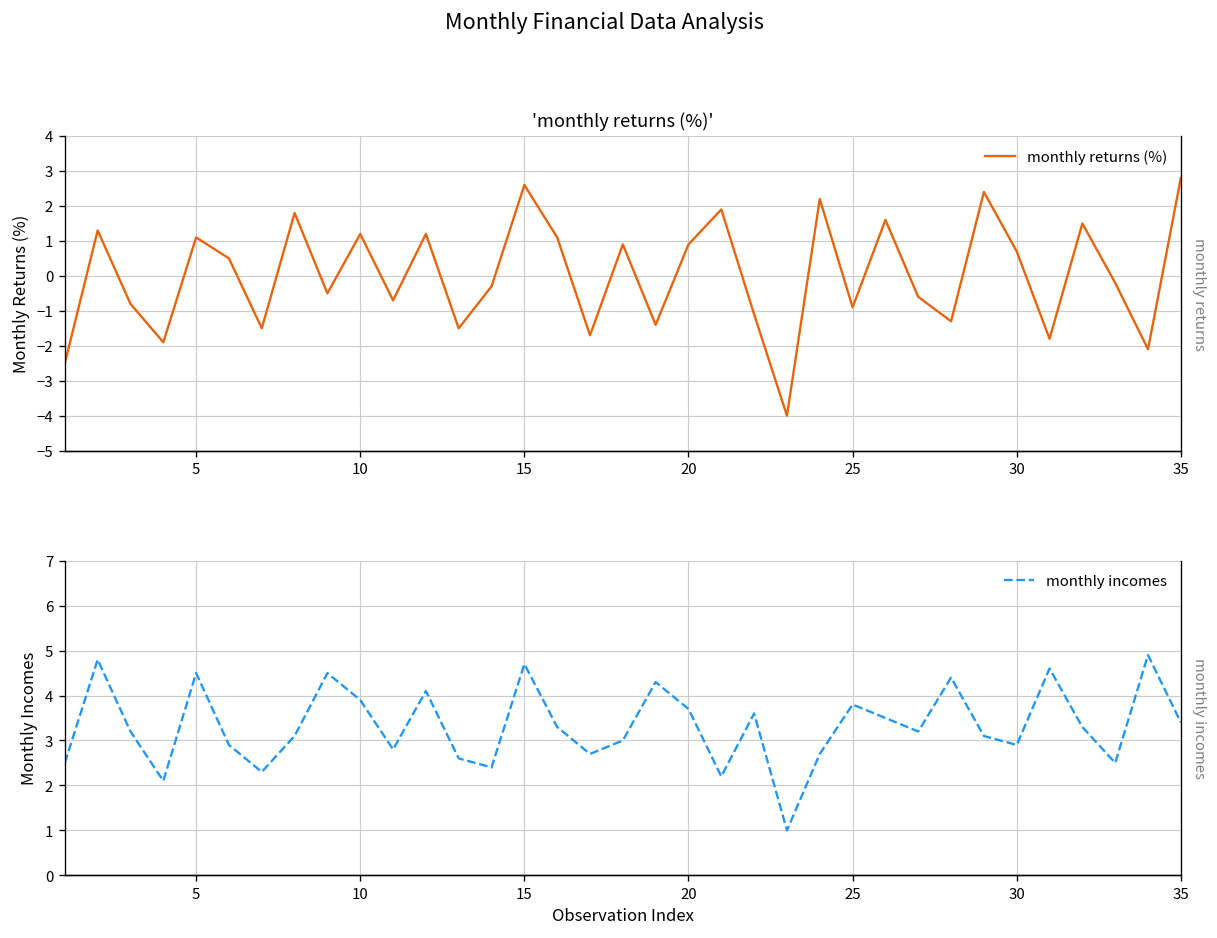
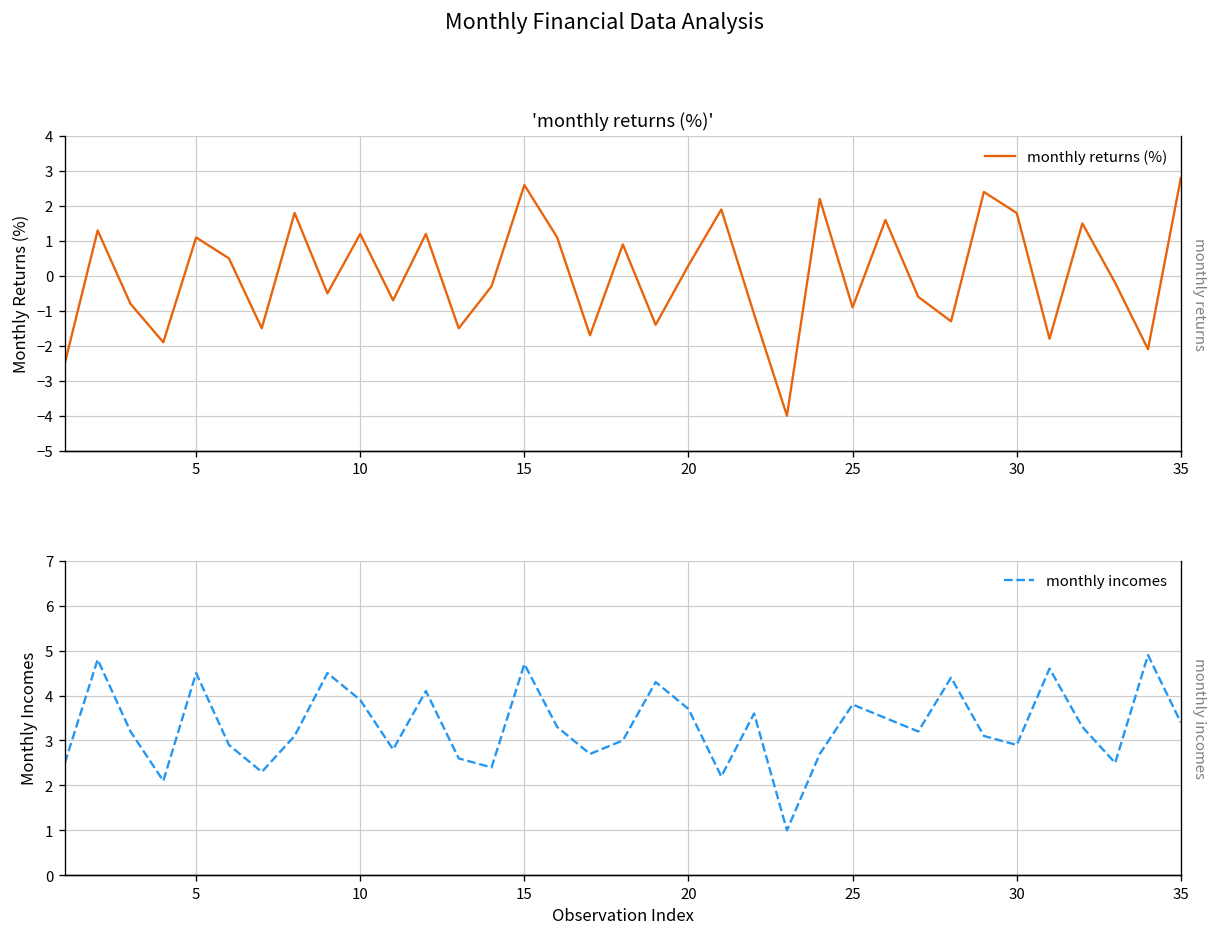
  {
    "'monthly returns (%)'": {
      "5": 1.1,
      "10": 1.2,
      "15": 2.6,
-     "20": 0.9,
+     "20": 0.3,
      "25": -0.9,
-     "30": 0.7,
+     "30": 1.8,
      "35": 2.8
    }
  }
